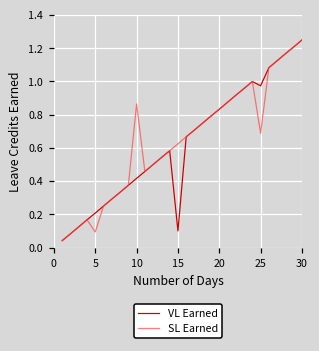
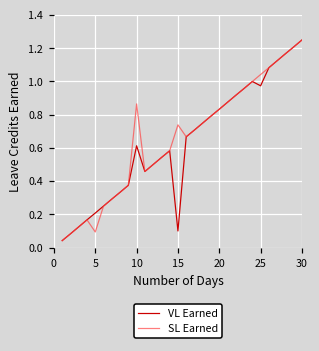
  {
    "VL Earned": {
      "5": 0.21,
-     "10": 0.42,
+     "10": 0.61,
      "15": 0.10,
      "25": 0.97
    },
    "SL Earned": {
      "5": 0.09,
      "10": 0.87,
-     "15": 0.63,
-     "25": 0.69
+     "15": 0.74,
+     "25": 1.04
    }
  }
